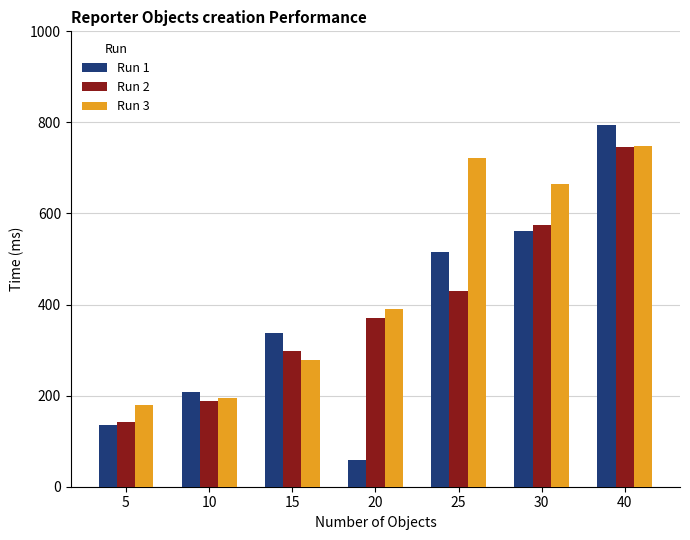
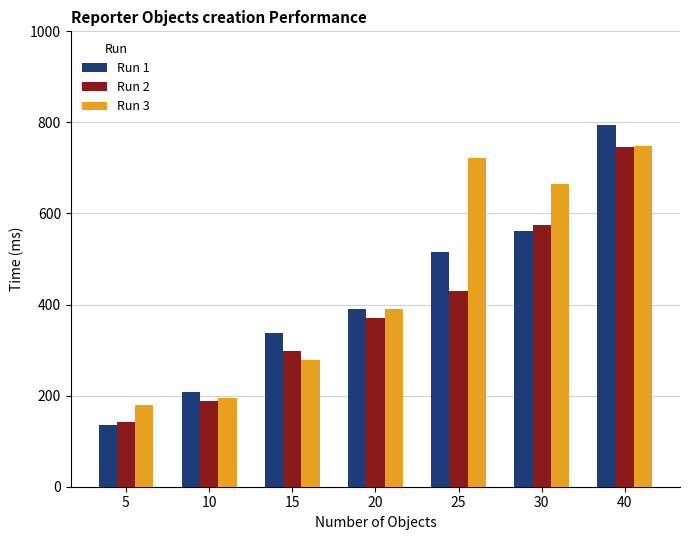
  {
    "Run 1": {
      "5": 140,
      "10": 210,
      "15": 340,
-     "20": 60,
+     "20": 390,
      "25": 520,
      "30": 560,
      "40": 790
    },
    "Run 2": {
      "5": 140,
      "10": 190,
      "15": 300,
      "20": 370,
      "25": 430,
      "30": 570,
      "40": 750
    },
    "Run 3": {
      "5": 180,
      "10": 200,
      "15": 280,
      "20": 390,
      "25": 720,
      "30": 660,
      "40": 750
    }
  }
